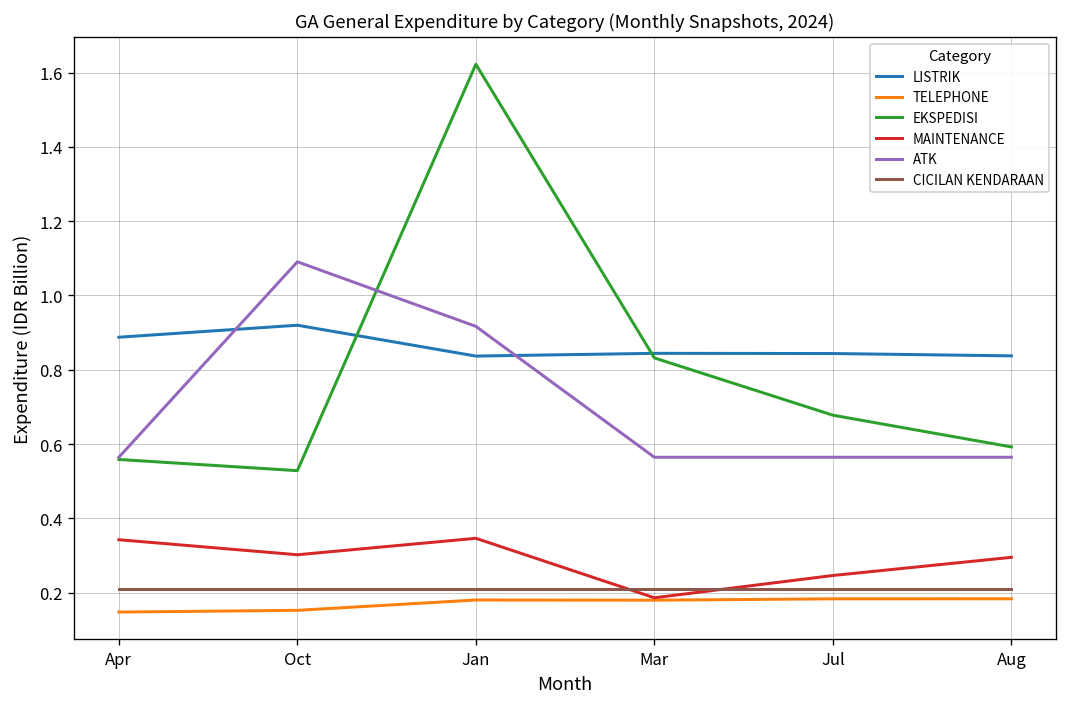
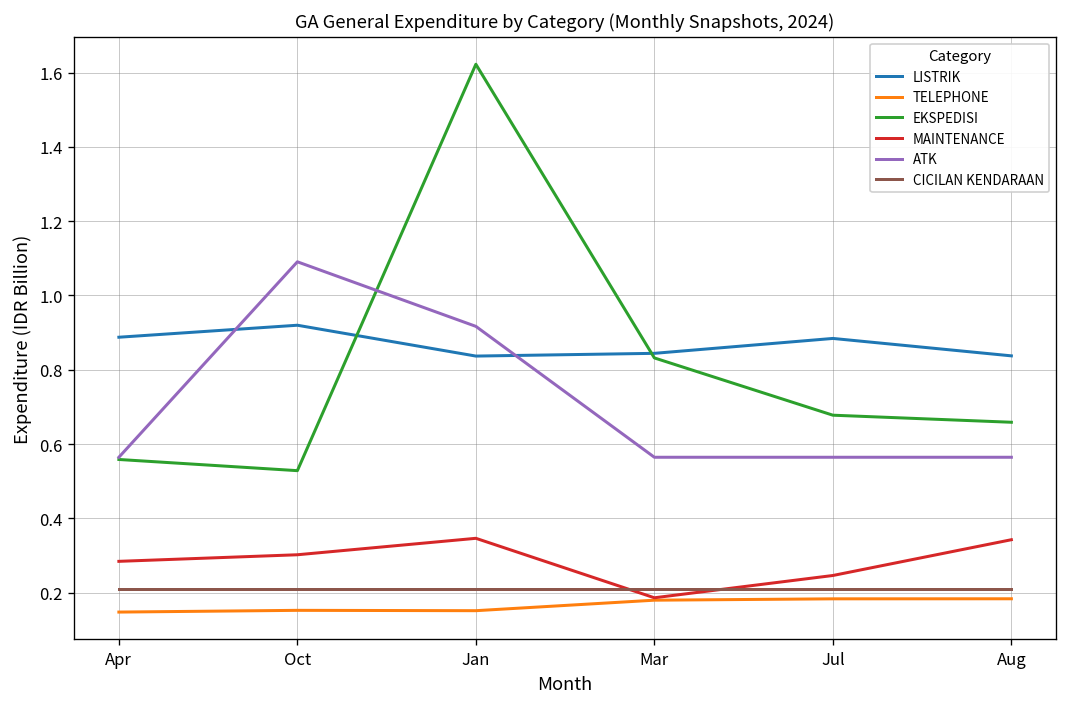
  {
    "LISTRIK": {
      "Apr": 0.89,
      "Oct": 0.92,
      "Jan": 0.84,
      "Mar": 0.84,
-     "Jul": 0.84,
+     "Jul": 0.88,
      "Aug": 0.84
    },
    "TELEPHONE": {
      "Apr": 0.15,
      "Oct": 0.15,
-     "Jan": 0.18,
+     "Jan": 0.15,
      "Jul": 0.18,
      "Aug": 0.18
    },
    "EKSPEDISI": {
      "Oct": 0.53,
      "Jan": 1.62,
      "Mar": 0.83,
      "Jul": 0.68,
-     "Aug": 0.59
+     "Aug": 0.66
    },
    "MAINTENANCE": {
-     "Apr": 0.34,
+     "Apr": 0.28,
      "Oct": 0.30,
      "Jan": 0.35,
      "Jul": 0.25,
-     "Aug": 0.30
+     "Aug": 0.34
    },
    "ATK": {
      "Oct": 1.09,
      "Jan": 0.92,
      "Mar": 0.56,
      "Jul": 0.56,
      "Aug": 0.56
    },
    "CICILAN KENDARAAN": {
      "Apr": 0.21,
      "Oct": 0.21,
      "Jan": 0.21,
      "Mar": 0.21,
      "Jul": 0.21,
      "Aug": 0.21
    }
  }
